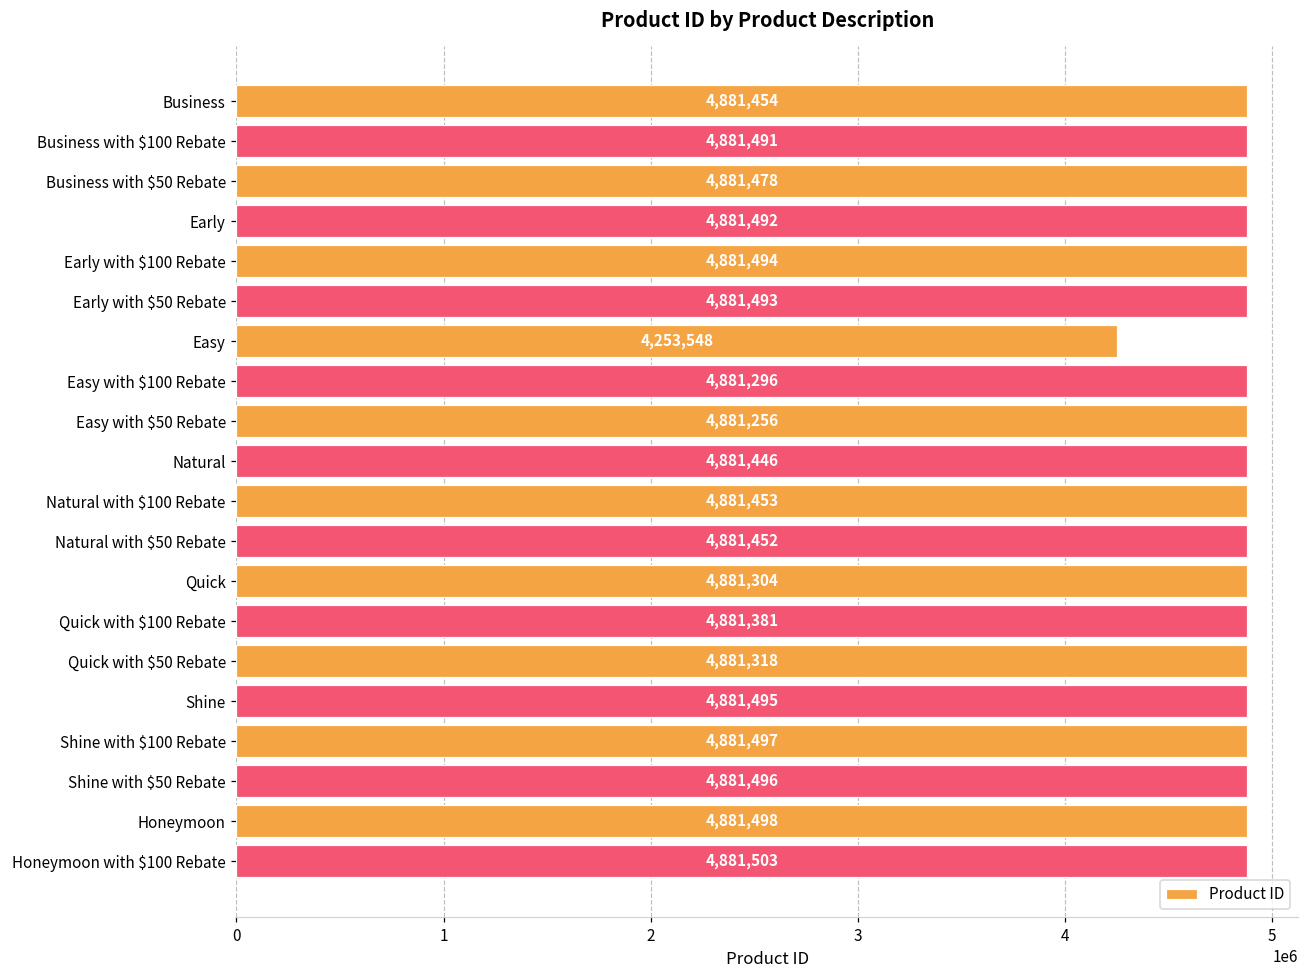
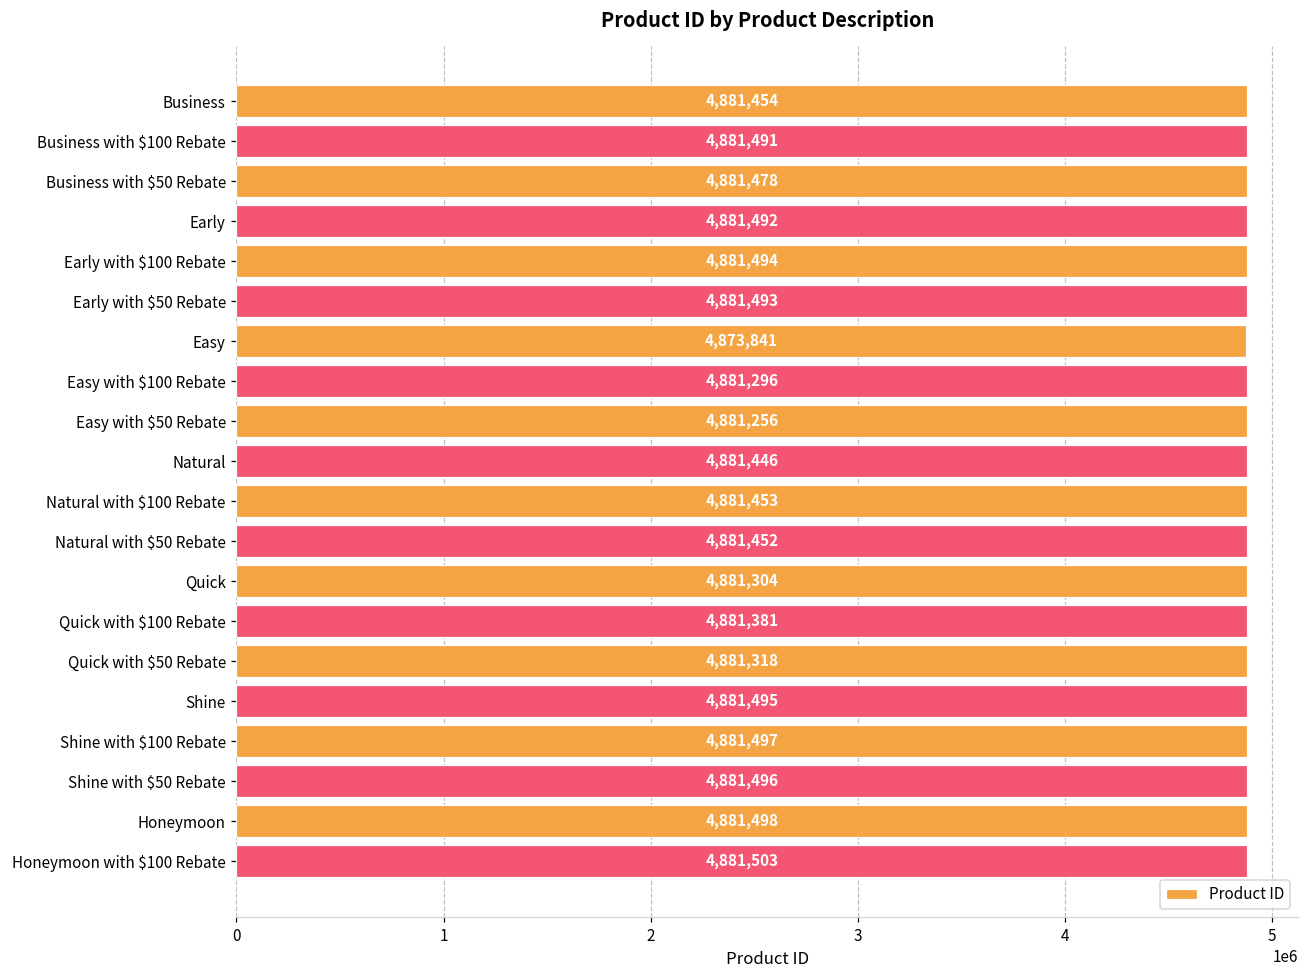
  {
    "Business": "4,881,454",
    "Business with $100 Rebate": "4,881,491",
    "Business with $50 Rebate": "4,881,478",
    "Early": "4,881,492",
    "Early with $100 Rebate": "4,881,494",
    "Early with $50 Rebate": "4,881,493",
-   "Easy": "4,253,548",
+   "Easy": "4,873,841",
    "Easy with $100 Rebate": "4,881,296",
    "Easy with $50 Rebate": "4,881,256",
    "Natural": "4,881,446",
    "Natural with $100 Rebate": "4,881,453",
    "Natural with $50 Rebate": "4,881,452",
    "Quick": "4,881,304",
    "Quick with $100 Rebate": "4,881,381",
    "Quick with $50 Rebate": "4,881,318",
    "Shine": "4,881,495",
    "Shine with $100 Rebate": "4,881,497",
    "Shine with $50 Rebate": "4,881,496",
    "Honeymoon": "4,881,498",
    "Honeymoon with $100 Rebate": "4,881,503"
  }
